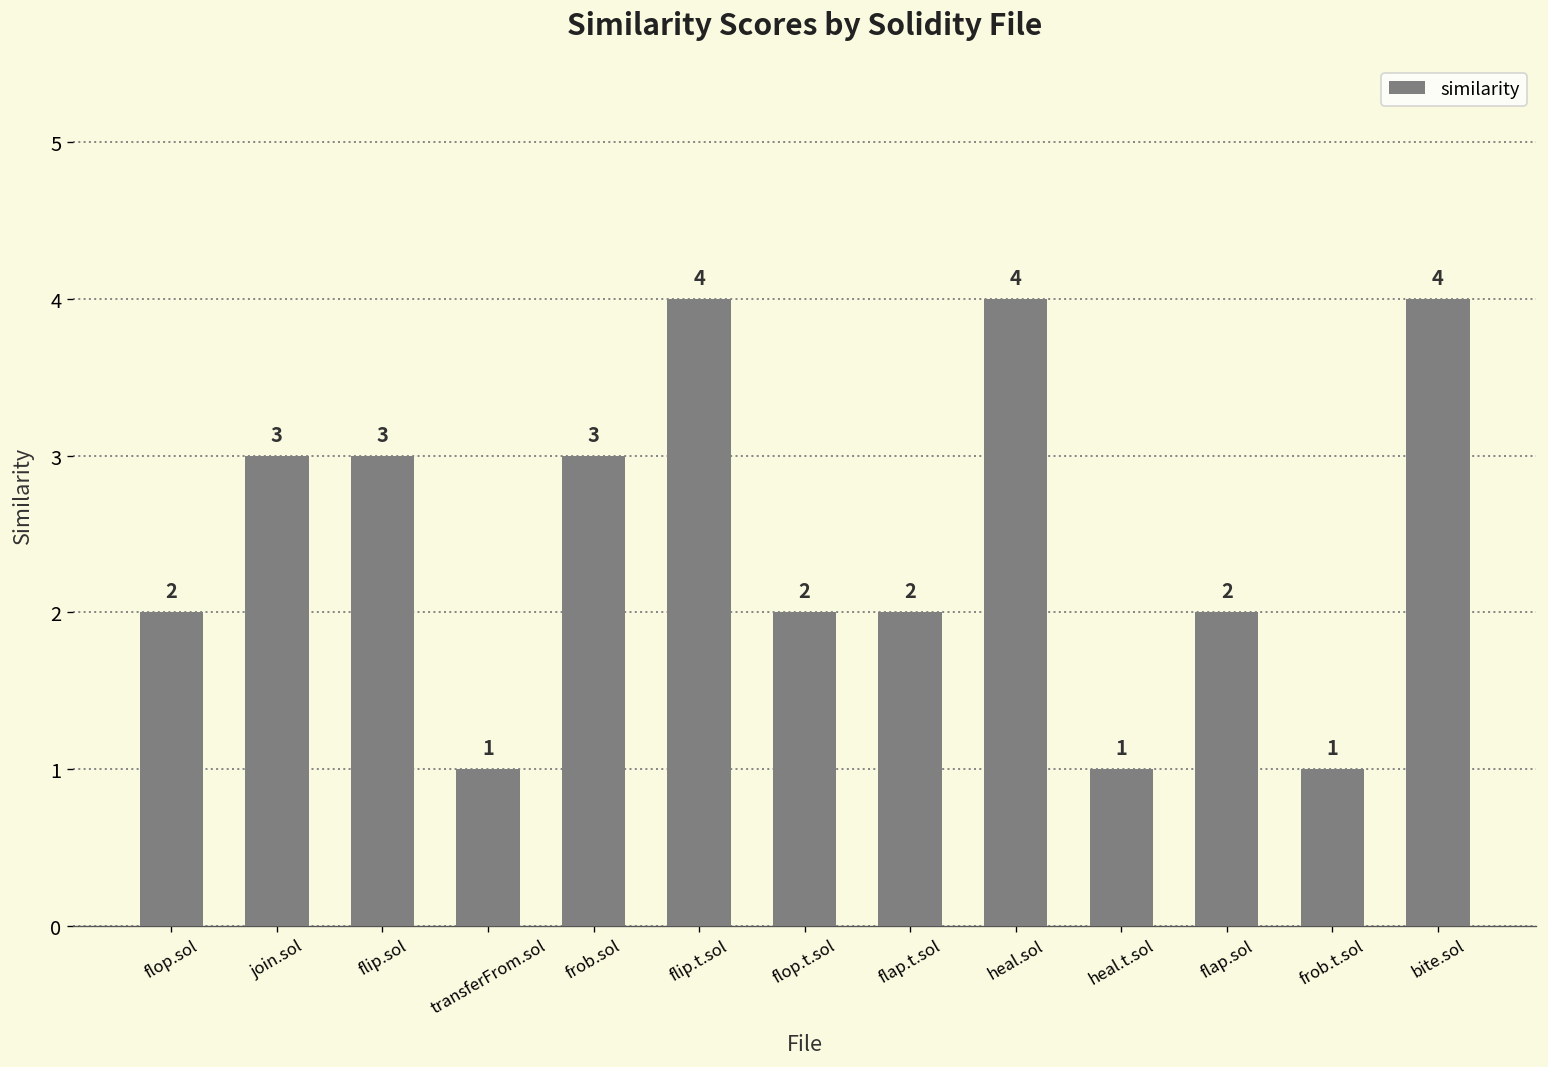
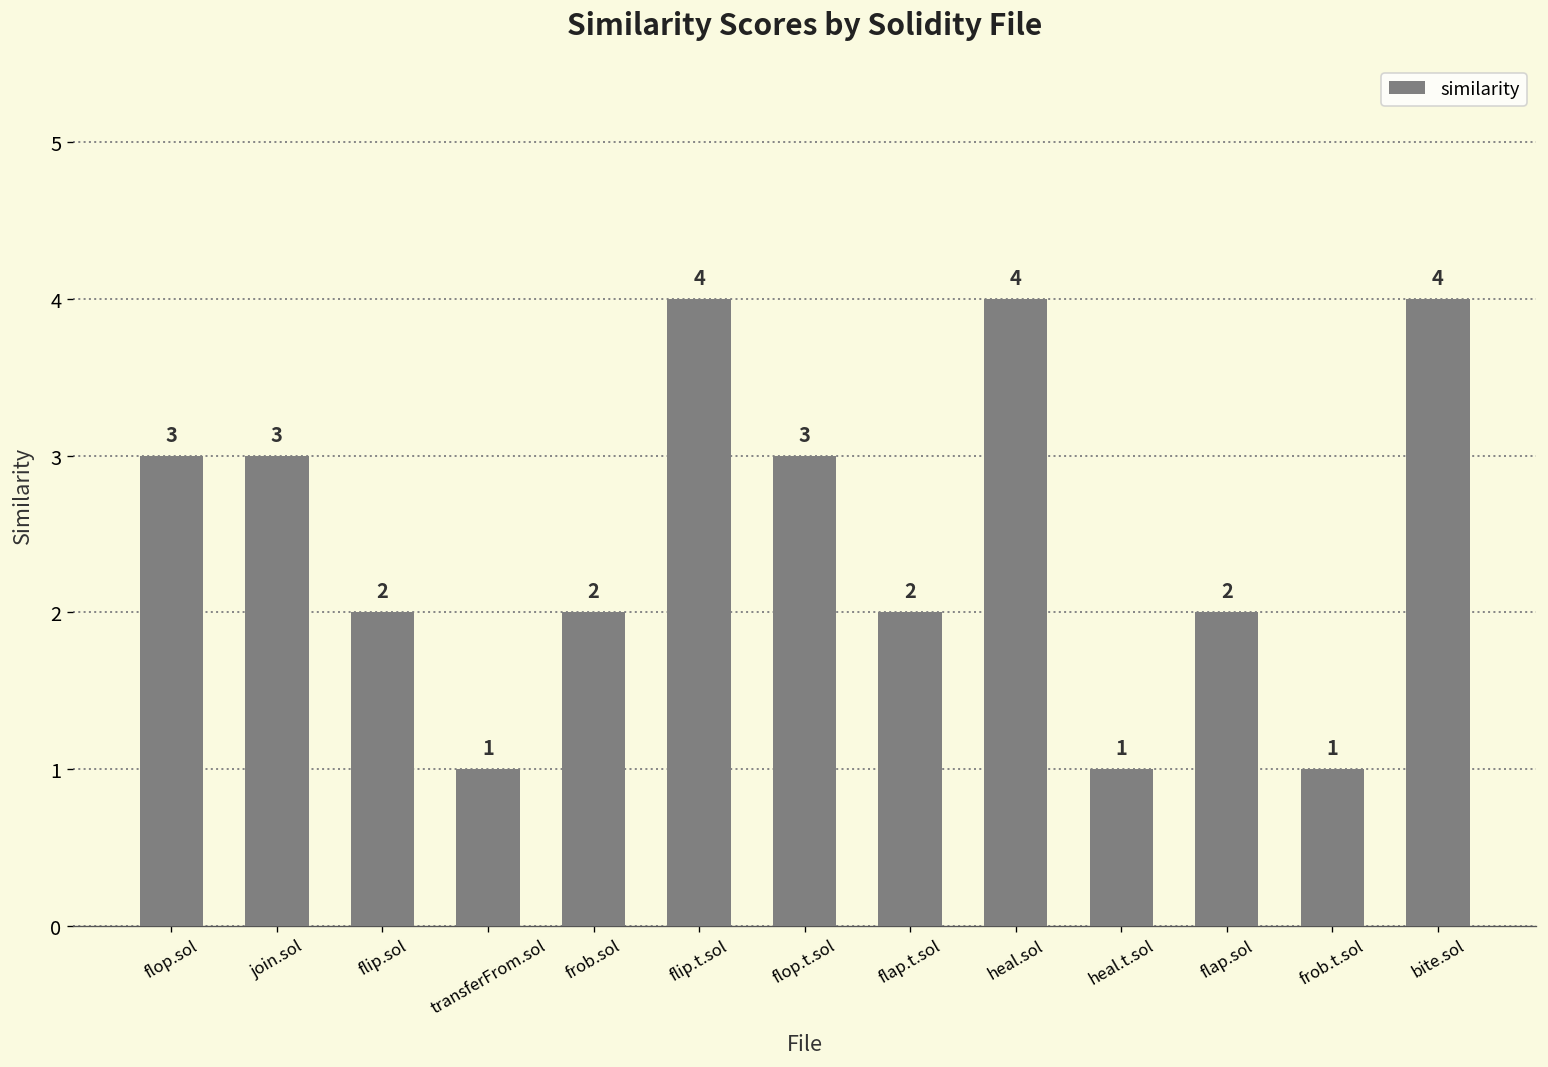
  {
-   "flop.sol": 2,
+   "flop.sol": 3,
    "join.sol": 3,
-   "flip.sol": 3,
+   "flip.sol": 2,
    "transferFrom.sol": 1,
-   "frob.sol": 3,
+   "frob.sol": 2,
    "flip.t.sol": 4,
-   "flop.t.sol": 2,
+   "flop.t.sol": 3,
    "flap.t.sol": 2,
    "heal.sol": 4,
    "heal.t.sol": 1,
    "flap.sol": 2,
    "frob.t.sol": 1,
    "bite.sol": 4
  }
